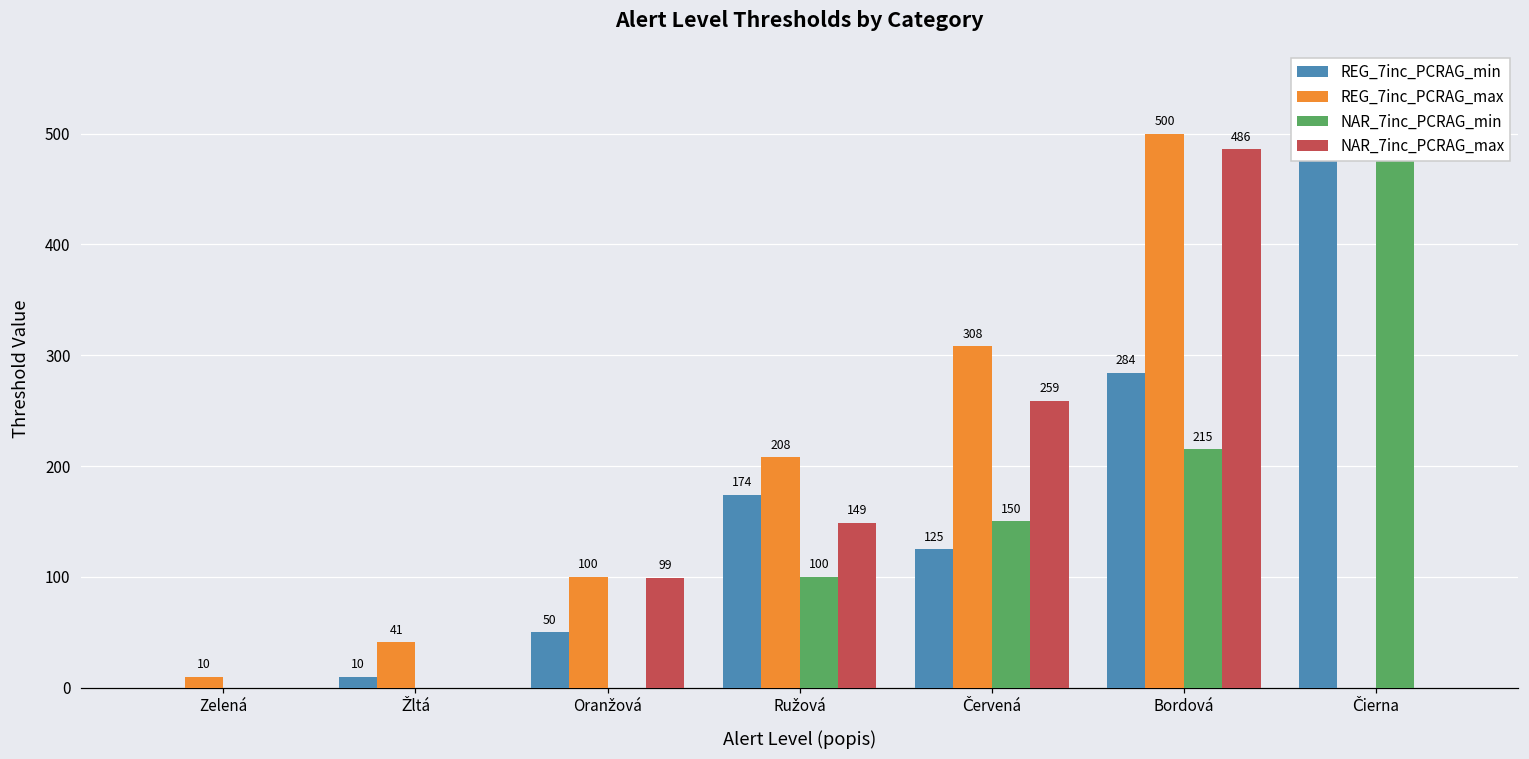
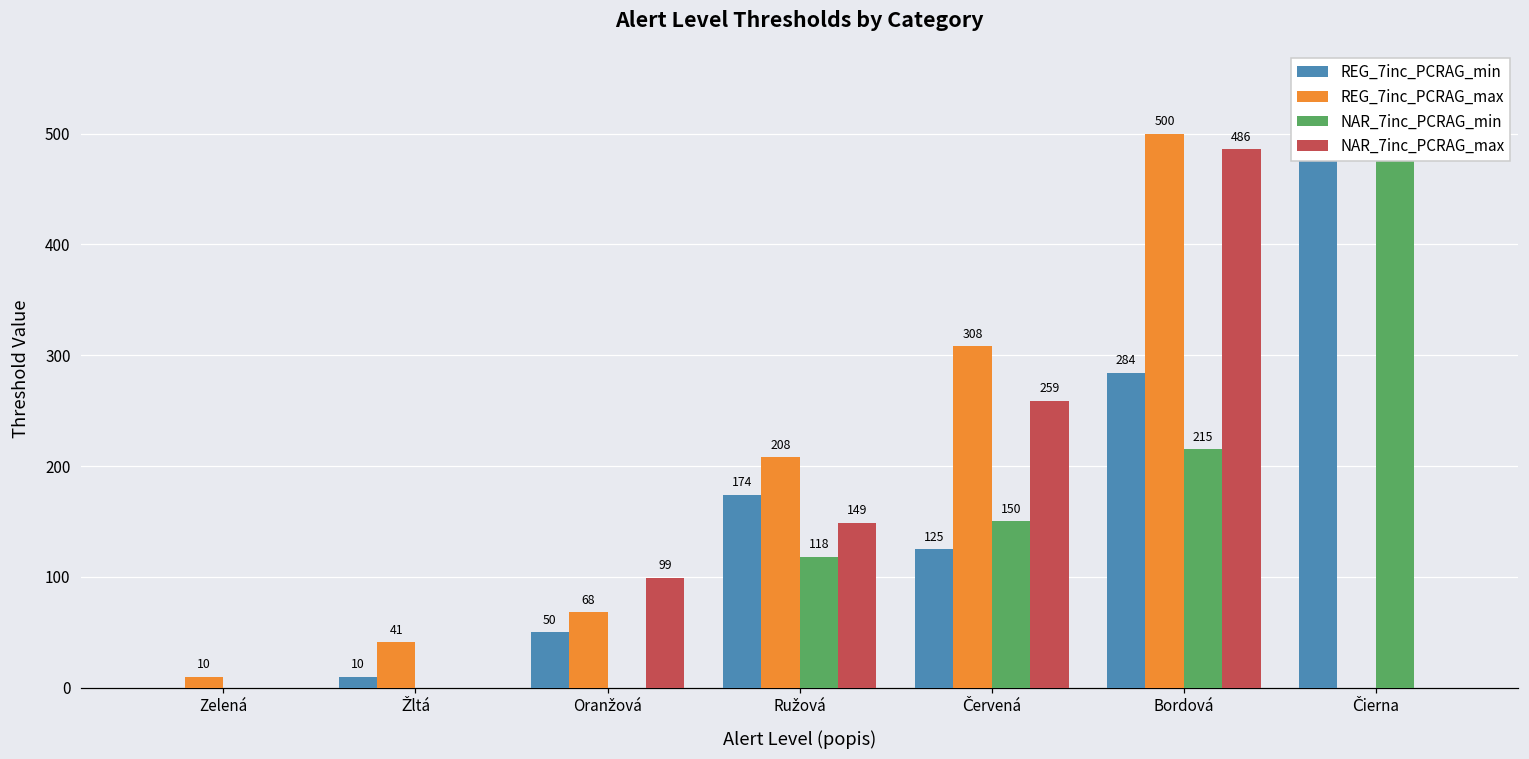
  {
    "REG_7inc_PCRAG_min": {
      "Žltá": 10,
      "Oranžová": 50,
      "Ružová": 174,
      "Červená": 125,
      "Bordová": 284
    },
    "REG_7inc_PCRAG_max": {
      "Zelená": 10,
      "Žltá": 41,
-     "Oranžová": 100,
+     "Oranžová": 68,
      "Ružová": 208,
      "Červená": 308,
      "Bordová": 500
    },
    "NAR_7inc_PCRAG_min": {
-     "Ružová": 100,
+     "Ružová": 118,
      "Červená": 150,
      "Bordová": 215
    },
    "NAR_7inc_PCRAG_max": {
      "Oranžová": 99,
      "Ružová": 149,
      "Červená": 259,
      "Bordová": 486
    }
  }
